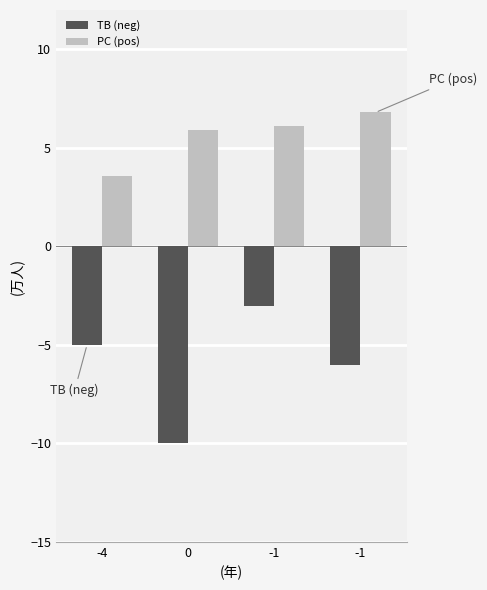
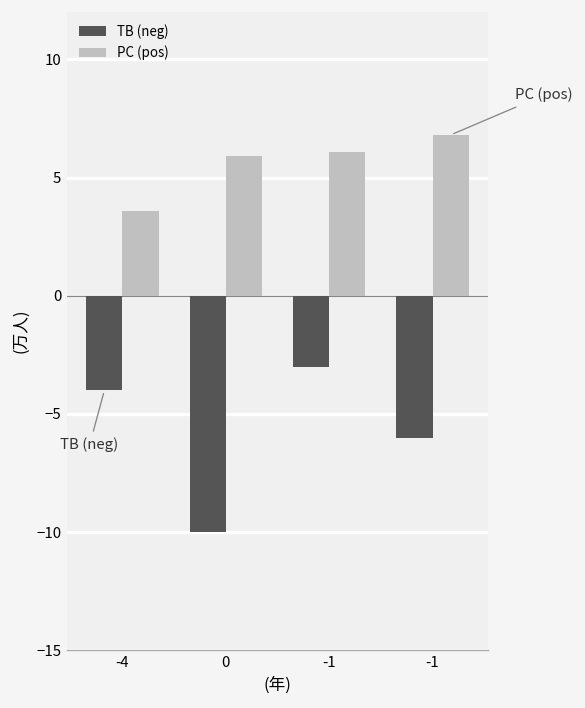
  {
    "TB (neg)": {
-     "-4": -5.0,
+     "-4": -4.0,
      "0": -10.0
    },
    "PC (pos)": {
      "-4": 3.6,
      "0": 5.9
    }
  }
